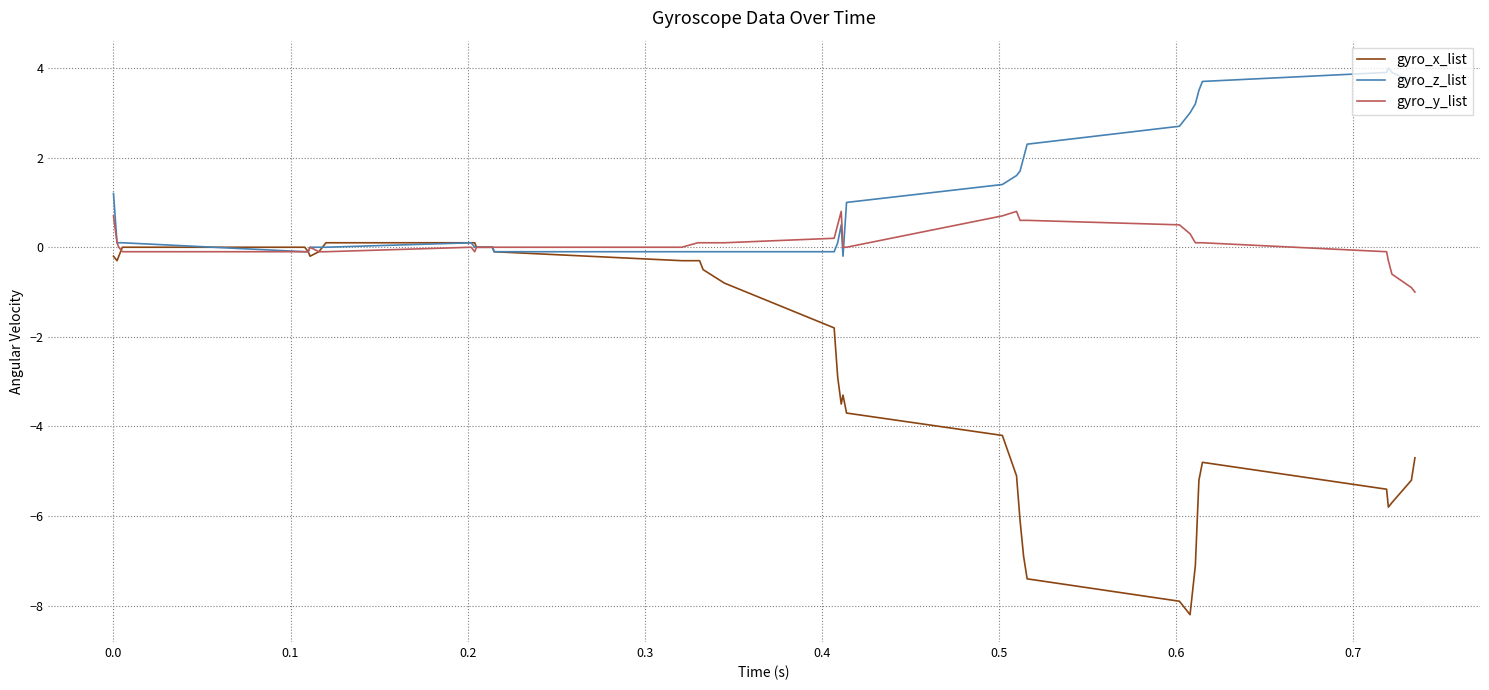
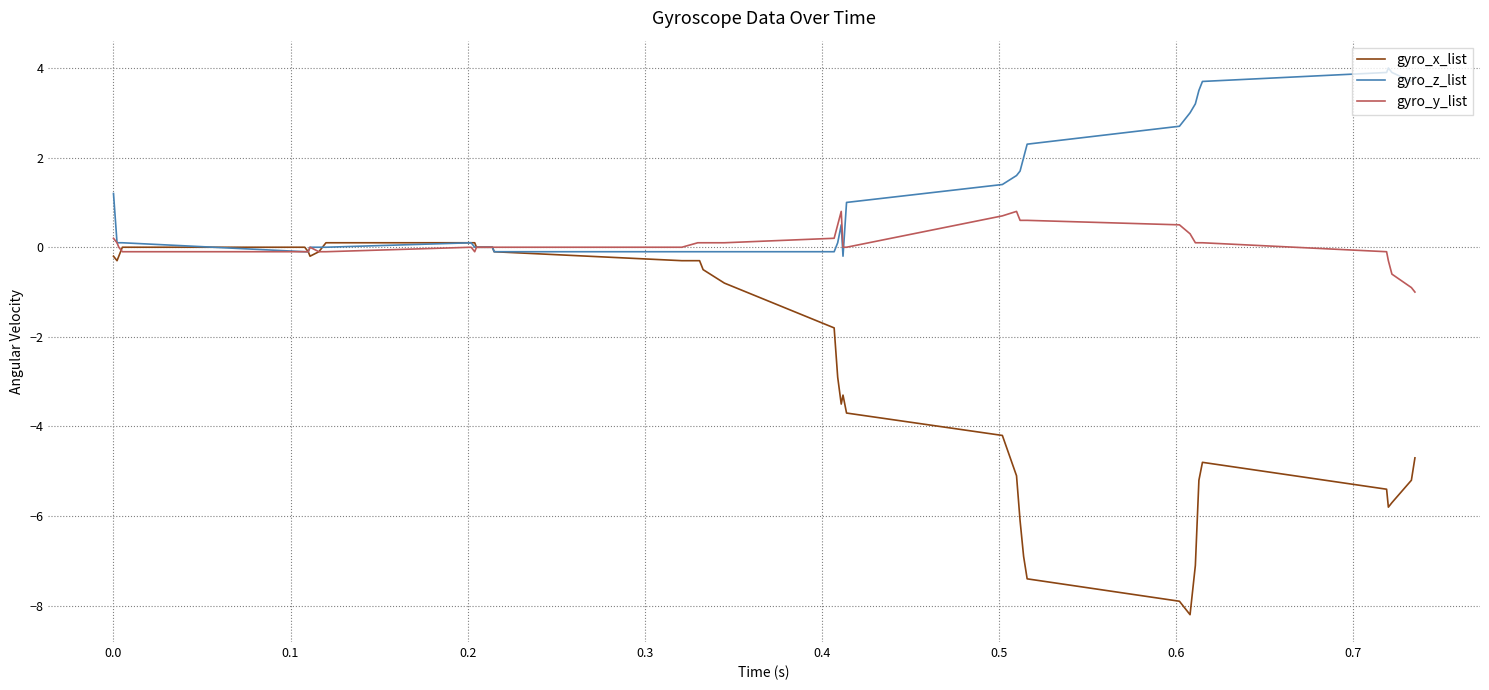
  {
    "gyro_x_list": {
      "0.0": -0.2
    },
    "gyro_z_list": {
      "0.0": 1.2
    },
    "gyro_y_list": {
-     "0.0": 0.7
+     "0.0": 0.2
    }
  }
